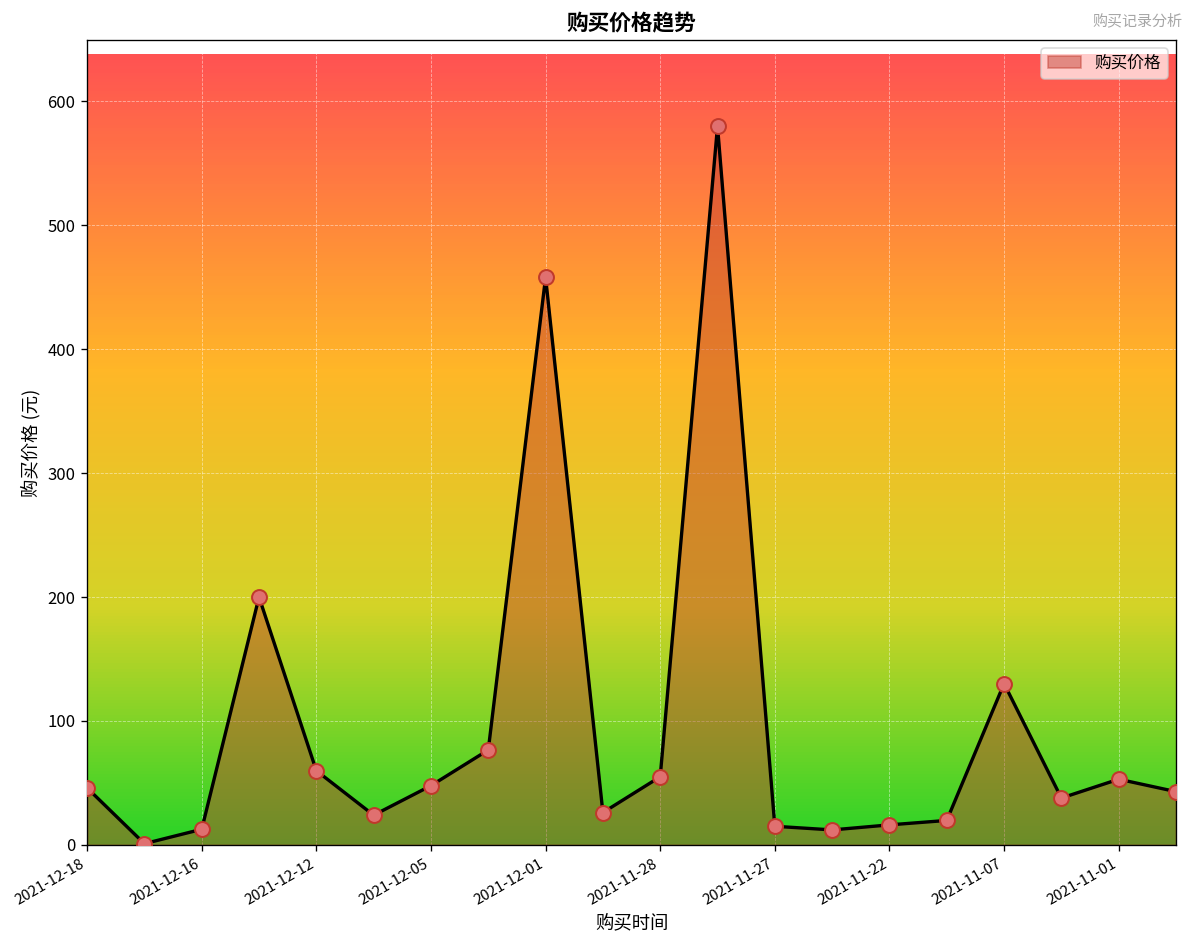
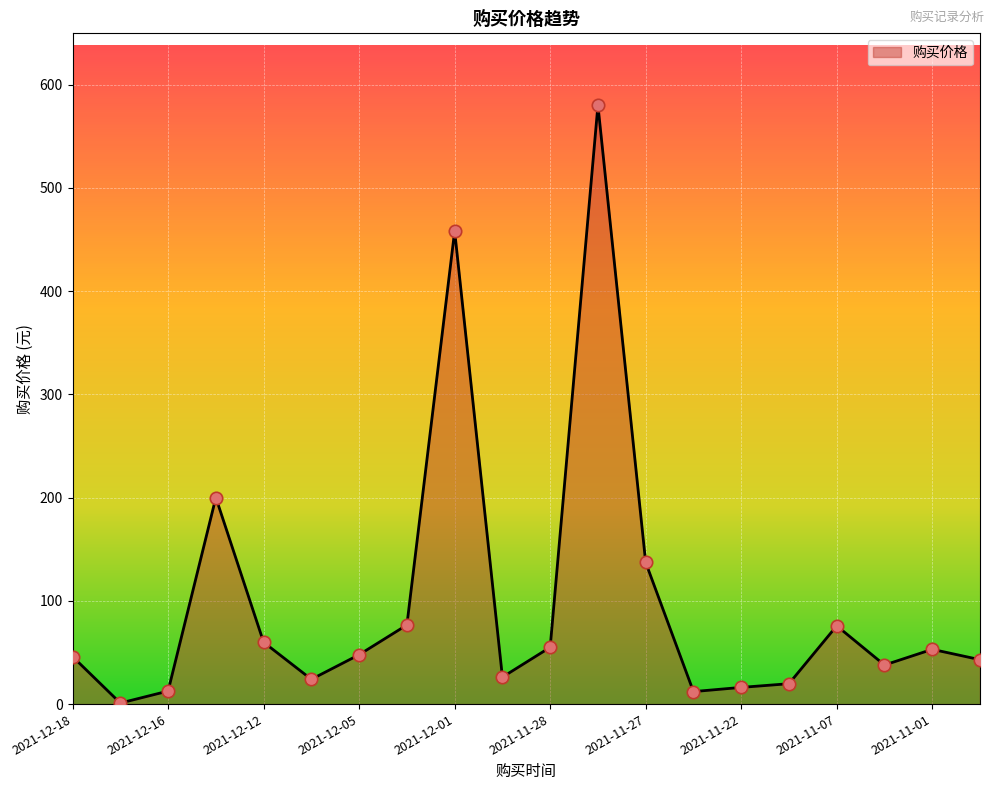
  {
    "2021-12-18": 46,
    "2021-12-01": 458,
-   "2021-11-27": 15,
+   "2021-11-27": 137,
    "2021-11-22": 16,
-   "2021-11-07": 130
+   "2021-11-07": 76
  }
